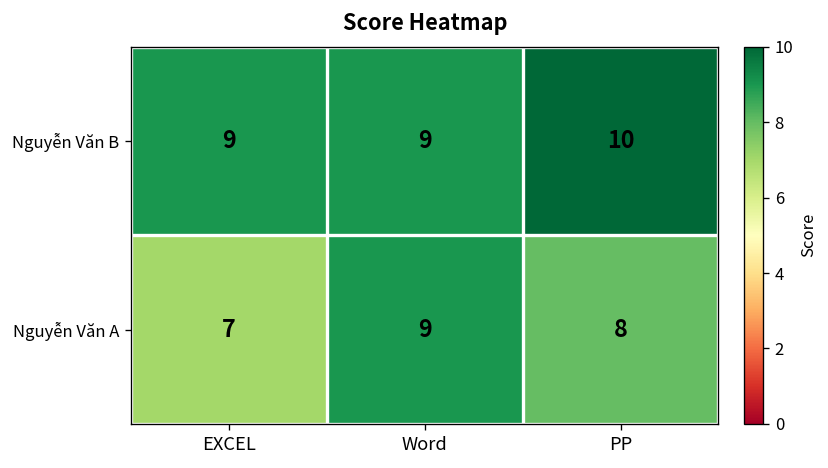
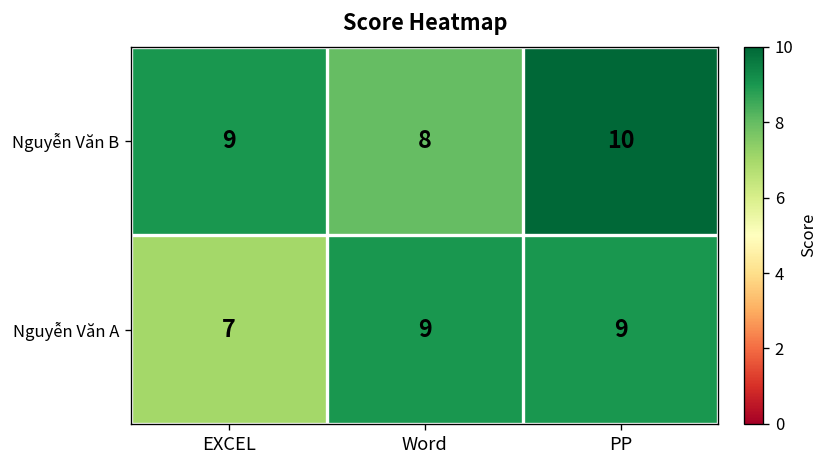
  {
    "Nguyễn Văn B": {
      "EXCEL": 9,
-     "Word": 9,
+     "Word": 8,
      "PP": 10
    },
    "Nguyễn Văn A": {
      "EXCEL": 7,
      "Word": 9,
-     "PP": 8
+     "PP": 9
    }
  }
